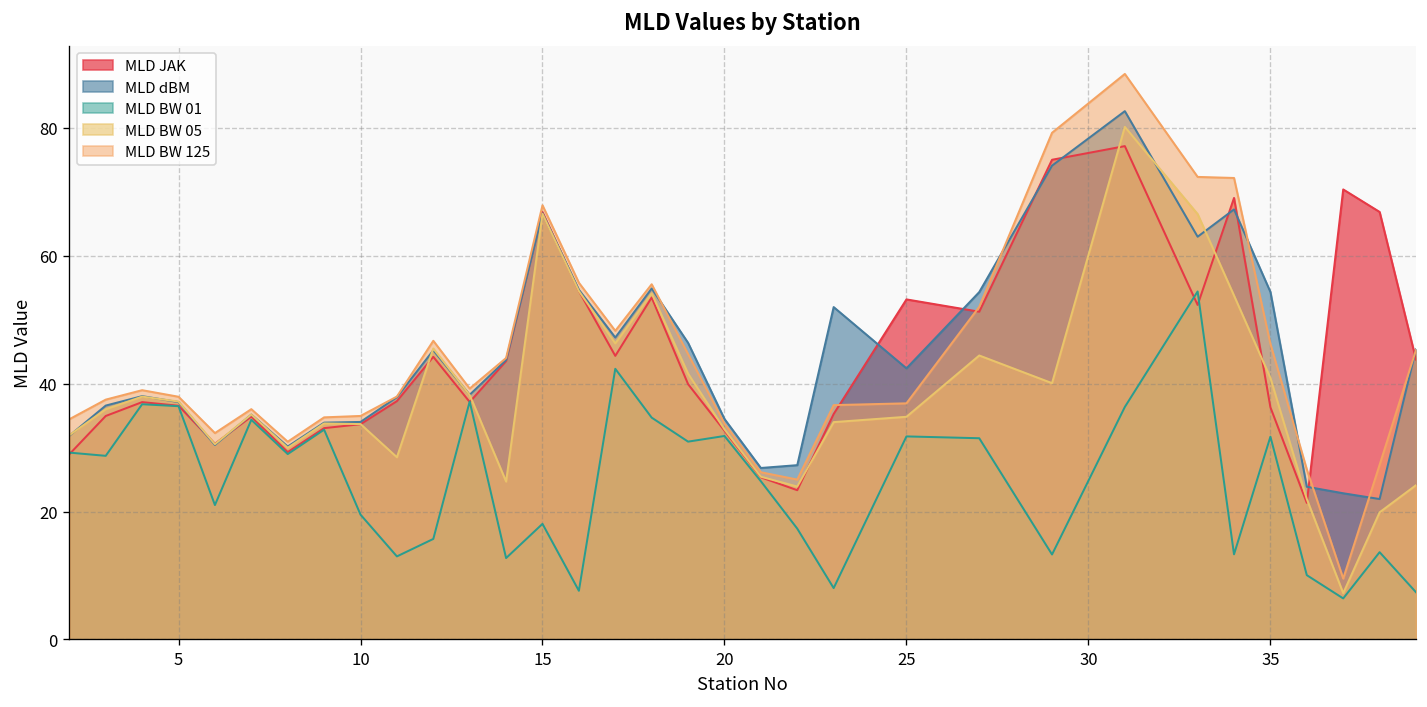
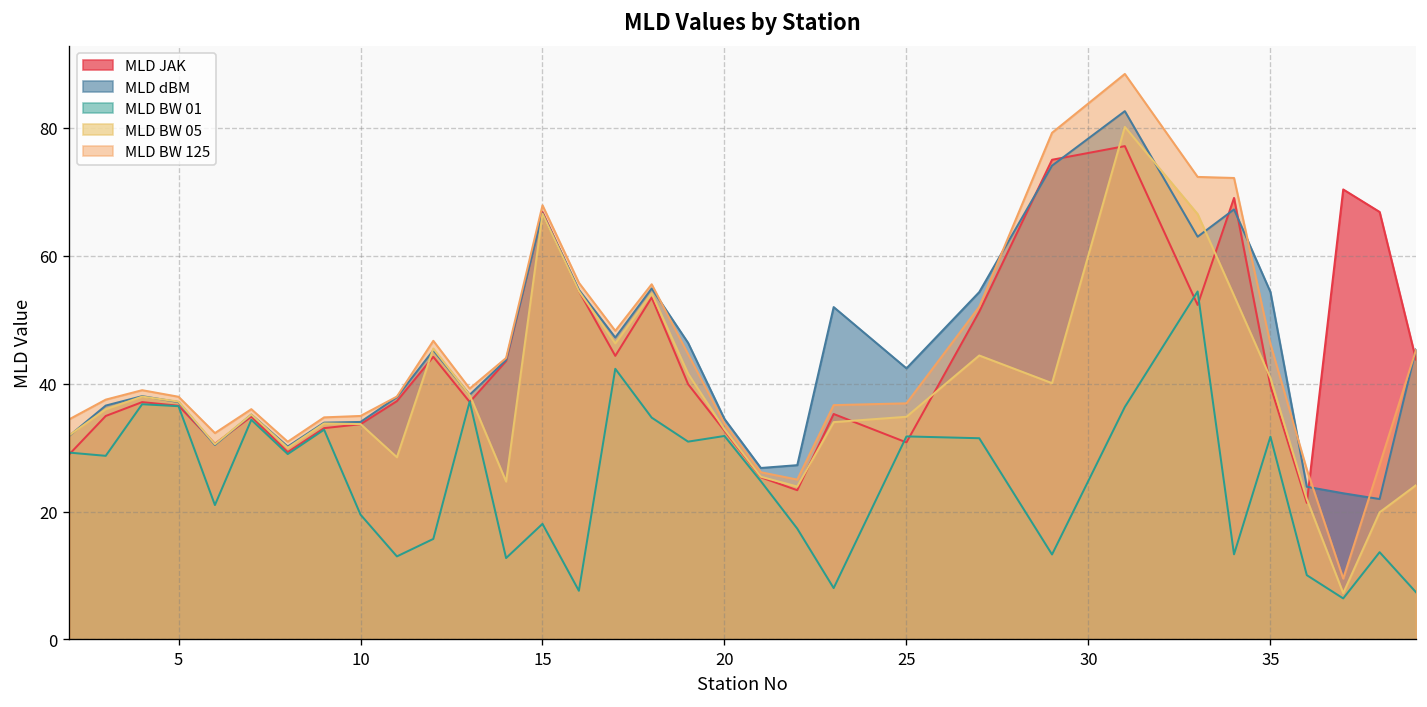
  {
    "MLD JAK": {
-     "25": 53,
-     "35": 36
+     "25": 31,
+     "35": 40
    }
  }
